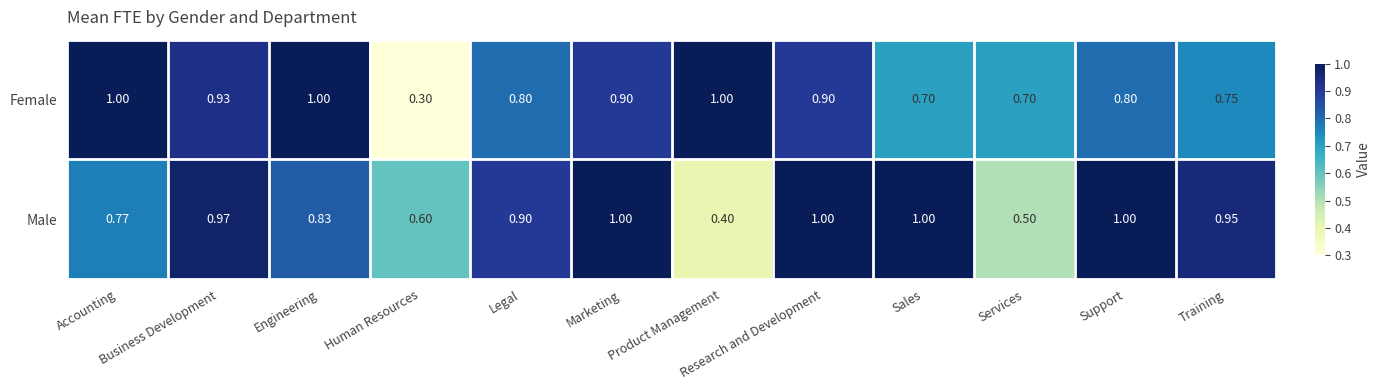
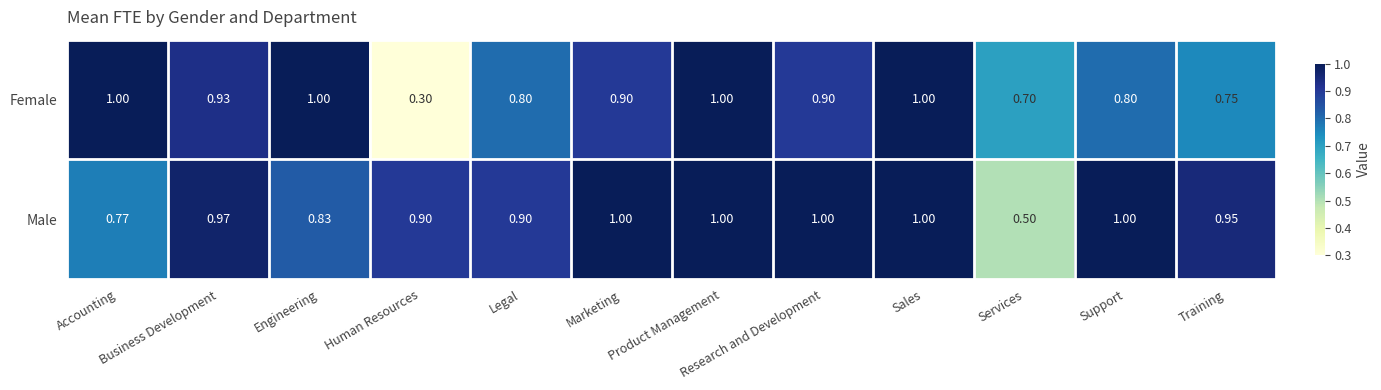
  {
    "Female": {
      "Accounting": 1.00,
      "Business Development": 0.93,
      "Engineering": 1.00,
      "Human Resources": 0.30,
      "Legal": 0.80,
      "Marketing": 0.90,
      "Product Management": 1.00,
      "Research and Development": 0.90,
-     "Sales": 0.70,
+     "Sales": 1.00,
      "Services": 0.70,
      "Support": 0.80,
      "Training": 0.75
    },
    "Male": {
      "Accounting": 0.77,
      "Business Development": 0.97,
      "Engineering": 0.83,
-     "Human Resources": 0.60,
+     "Human Resources": 0.90,
      "Legal": 0.90,
      "Marketing": 1.00,
-     "Product Management": 0.40,
+     "Product Management": 1.00,
      "Research and Development": 1.00,
      "Sales": 1.00,
      "Services": 0.50,
      "Support": 1.00,
      "Training": 0.95
    }
  }
